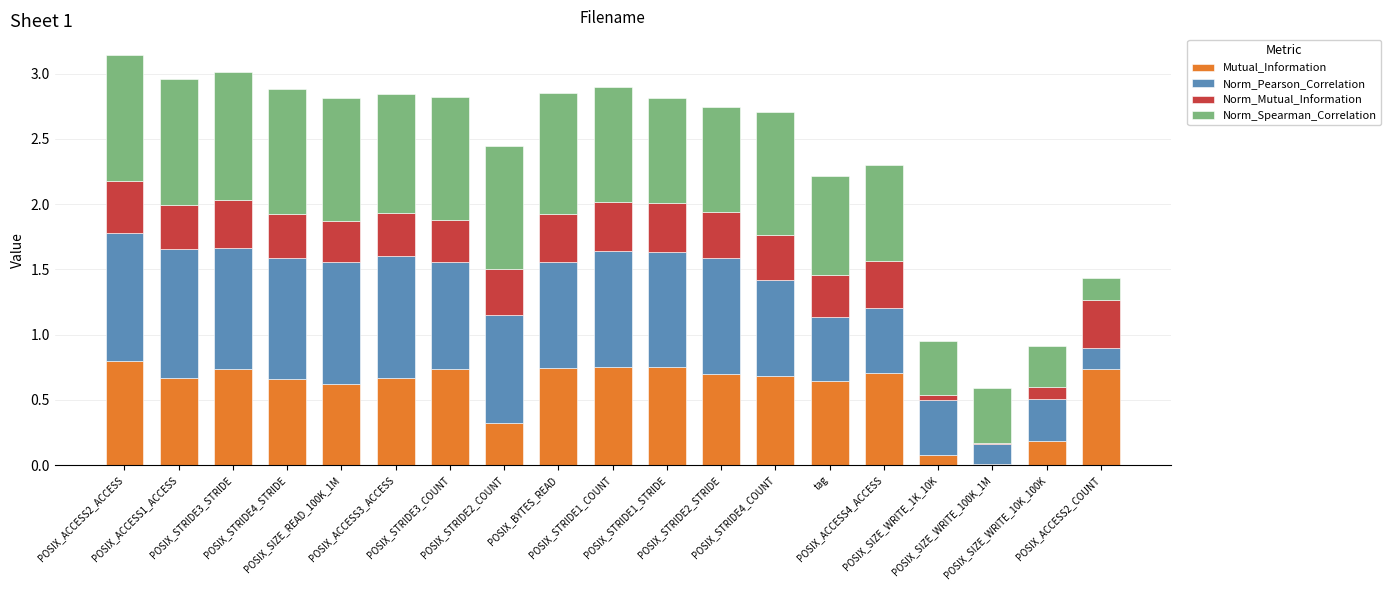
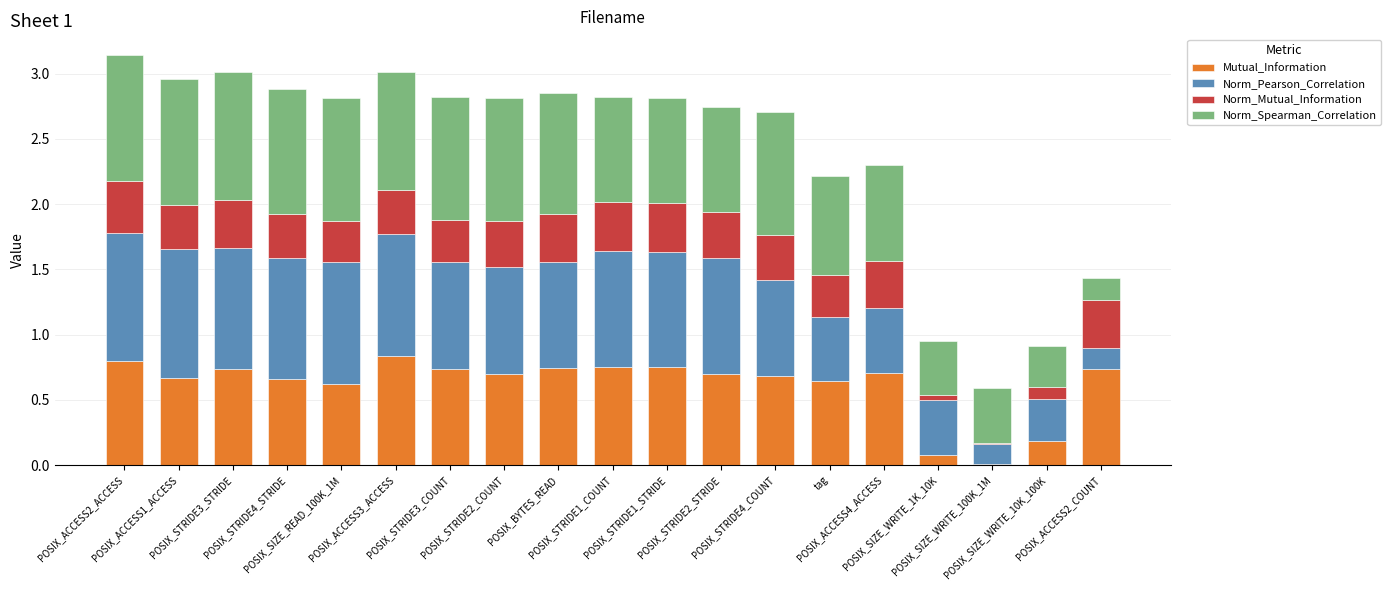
  {
    "Mutual_Information": {
      "POSIX_ACCESS2_ACCESS": 0.80,
      "POSIX_ACCESS1_ACCESS": 0.67,
      "POSIX_STRIDE3_STRIDE": 0.73,
      "POSIX_STRIDE4_STRIDE": 0.66,
      "POSIX_SIZE_READ_100K_1M": 0.62,
-     "POSIX_ACCESS3_ACCESS": 0.67,
+     "POSIX_ACCESS3_ACCESS": 0.84,
      "POSIX_STRIDE3_COUNT": 0.73,
-     "POSIX_STRIDE2_COUNT": 0.33,
+     "POSIX_STRIDE2_COUNT": 0.70,
      "POSIX_BYTES_READ": 0.74,
      "POSIX_STRIDE1_COUNT": 0.75,
      "POSIX_STRIDE1_STRIDE": 0.75,
      "POSIX_STRIDE2_STRIDE": 0.70,
      "POSIX_STRIDE4_COUNT": 0.68,
      "tag": 0.64,
      "POSIX_ACCESS4_ACCESS": 0.71,
      "POSIX_SIZE_WRITE_1K_10K": 0.08,
      "POSIX_SIZE_WRITE_10K_100K": 0.19,
      "POSIX_ACCESS2_COUNT": 0.74
    },
    "Norm_Pearson_Correlation": {
      "POSIX_ACCESS2_ACCESS": 0.98,
      "POSIX_ACCESS1_ACCESS": 0.99,
      "POSIX_STRIDE3_STRIDE": 0.93,
      "POSIX_STRIDE4_STRIDE": 0.93,
      "POSIX_SIZE_READ_100K_1M": 0.93,
      "POSIX_ACCESS3_ACCESS": 0.93,
      "POSIX_STRIDE3_COUNT": 0.82,
      "POSIX_STRIDE2_COUNT": 0.82,
      "POSIX_BYTES_READ": 0.81,
      "POSIX_STRIDE1_COUNT": 0.89,
      "POSIX_STRIDE1_STRIDE": 0.88,
      "POSIX_STRIDE2_STRIDE": 0.89,
      "POSIX_STRIDE4_COUNT": 0.73,
      "tag": 0.49,
      "POSIX_ACCESS4_ACCESS": 0.50,
      "POSIX_SIZE_WRITE_1K_10K": 0.42,
      "POSIX_SIZE_WRITE_100K_1M": 0.15,
      "POSIX_SIZE_WRITE_10K_100K": 0.32,
      "POSIX_ACCESS2_COUNT": 0.16
    },
    "Norm_Mutual_Information": {
      "POSIX_ACCESS2_ACCESS": 0.40,
      "POSIX_ACCESS1_ACCESS": 0.33,
      "POSIX_STRIDE3_STRIDE": 0.37,
      "POSIX_STRIDE4_STRIDE": 0.33,
      "POSIX_SIZE_READ_100K_1M": 0.31,
      "POSIX_ACCESS3_ACCESS": 0.33,
      "POSIX_STRIDE3_COUNT": 0.32,
      "POSIX_STRIDE2_COUNT": 0.35,
      "POSIX_BYTES_READ": 0.37,
      "POSIX_STRIDE1_COUNT": 0.38,
      "POSIX_STRIDE1_STRIDE": 0.38,
      "POSIX_STRIDE2_STRIDE": 0.35,
      "POSIX_STRIDE4_COUNT": 0.34,
      "tag": 0.32,
      "POSIX_ACCESS4_ACCESS": 0.36,
      "POSIX_SIZE_WRITE_1K_10K": 0.04,
      "POSIX_SIZE_WRITE_10K_100K": 0.09,
      "POSIX_ACCESS2_COUNT": 0.37
    },
    "Norm_Spearman_Correlation": {
      "POSIX_ACCESS2_ACCESS": 0.96,
      "POSIX_ACCESS1_ACCESS": 0.96,
      "POSIX_STRIDE3_STRIDE": 0.98,
      "POSIX_STRIDE4_STRIDE": 0.96,
      "POSIX_SIZE_READ_100K_1M": 0.94,
      "POSIX_ACCESS3_ACCESS": 0.91,
      "POSIX_STRIDE3_COUNT": 0.94,
      "POSIX_STRIDE2_COUNT": 0.94,
      "POSIX_BYTES_READ": 0.93,
-     "POSIX_STRIDE1_COUNT": 0.88,
+     "POSIX_STRIDE1_COUNT": 0.80,
      "POSIX_STRIDE1_STRIDE": 0.80,
      "POSIX_STRIDE2_STRIDE": 0.80,
      "POSIX_STRIDE4_COUNT": 0.94,
      "tag": 0.76,
      "POSIX_ACCESS4_ACCESS": 0.74,
      "POSIX_SIZE_WRITE_1K_10K": 0.42,
      "POSIX_SIZE_WRITE_100K_1M": 0.42,
      "POSIX_SIZE_WRITE_10K_100K": 0.31,
      "POSIX_ACCESS2_COUNT": 0.17
    }
  }
